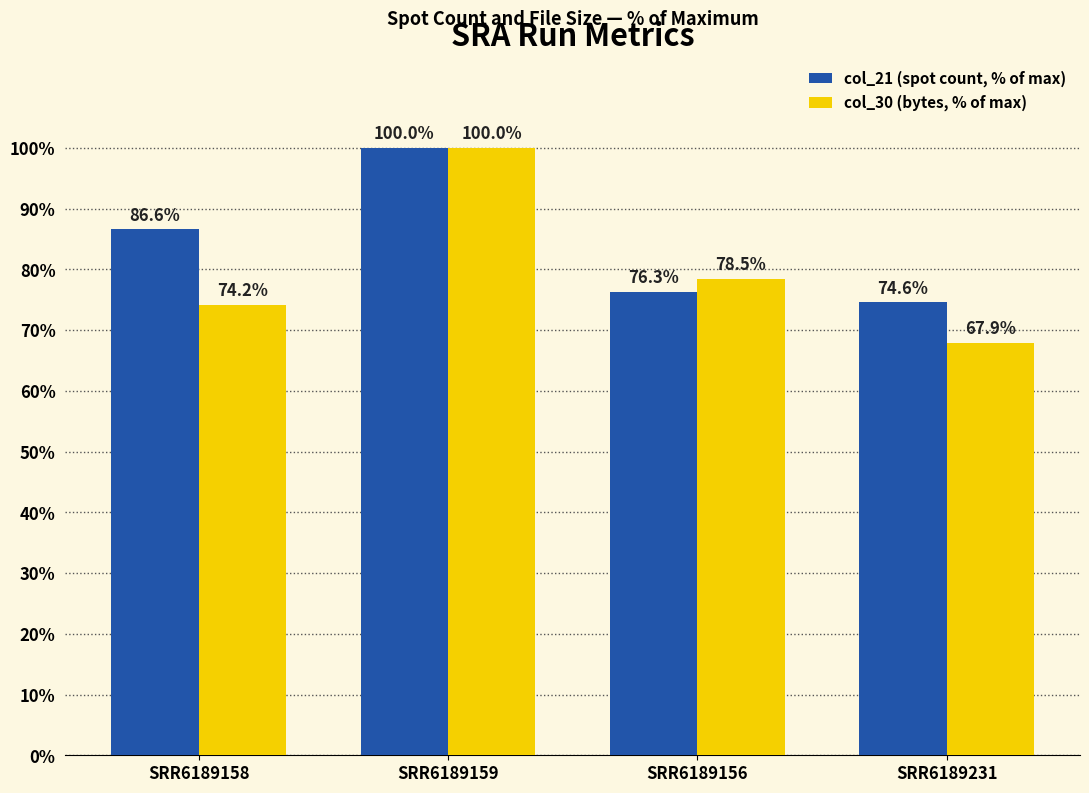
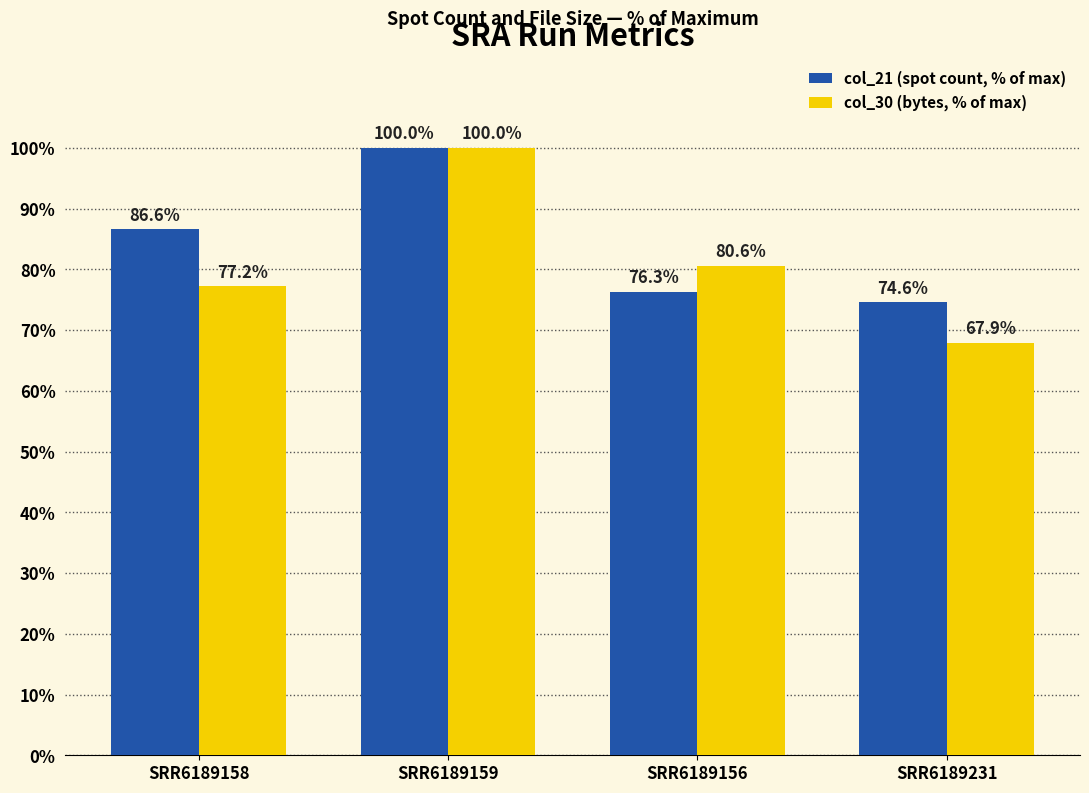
  {
    "col_21 (spot count, % of max)": {
      "SRR6189158": "86.6%",
      "SRR6189159": "100.0%",
      "SRR6189156": "76.3%",
      "SRR6189231": "74.6%"
    },
    "col_30 (bytes, % of max)": {
-     "SRR6189158": "74.2%",
+     "SRR6189158": "77.2%",
      "SRR6189159": "100.0%",
-     "SRR6189156": "78.5%",
+     "SRR6189156": "80.6%",
      "SRR6189231": "67.9%"
    }
  }
